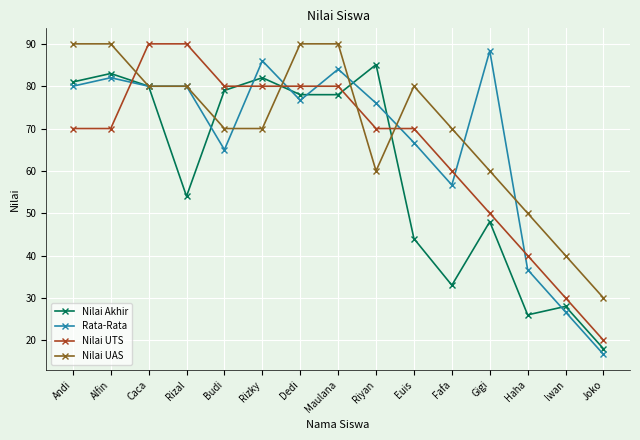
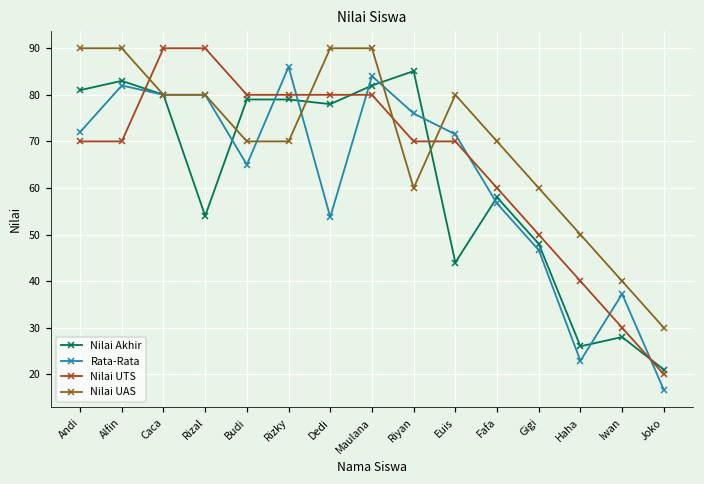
  {
    "Nilai Akhir": {
      "Andi": 81,
      "Alfin": 83,
      "Rizal": 54,
      "Budi": 79,
-     "Rizky": 82,
+     "Rizky": 79,
      "Dedi": 78,
-     "Maulana": 78,
+     "Maulana": 82,
      "Riyan": 85,
      "Euis": 44,
-     "Fafa": 33,
+     "Fafa": 58,
      "Gigi": 48,
      "Haha": 26,
      "Iwan": 28,
-     "Joko": 18
+     "Joko": 21
    },
    "Rata-Rata": {
-     "Andi": 80,
+     "Andi": 72,
      "Alfin": 82,
      "Budi": 65,
      "Rizky": 86,
-     "Dedi": 77,
+     "Dedi": 54,
      "Maulana": 84,
      "Riyan": 76,
-     "Euis": 67,
+     "Euis": 72,
      "Fafa": 57,
-     "Gigi": 88,
-     "Haha": 37,
-     "Iwan": 27,
+     "Gigi": 47,
+     "Haha": 23,
+     "Iwan": 37,
      "Joko": 17
    }
  }
